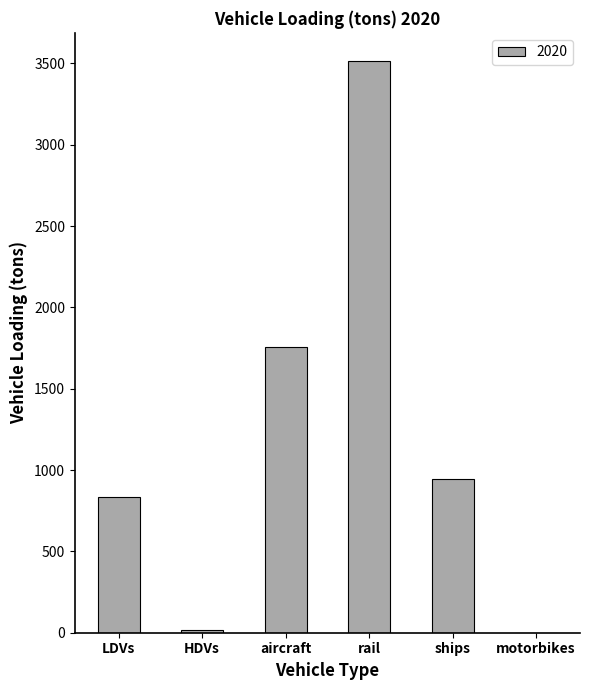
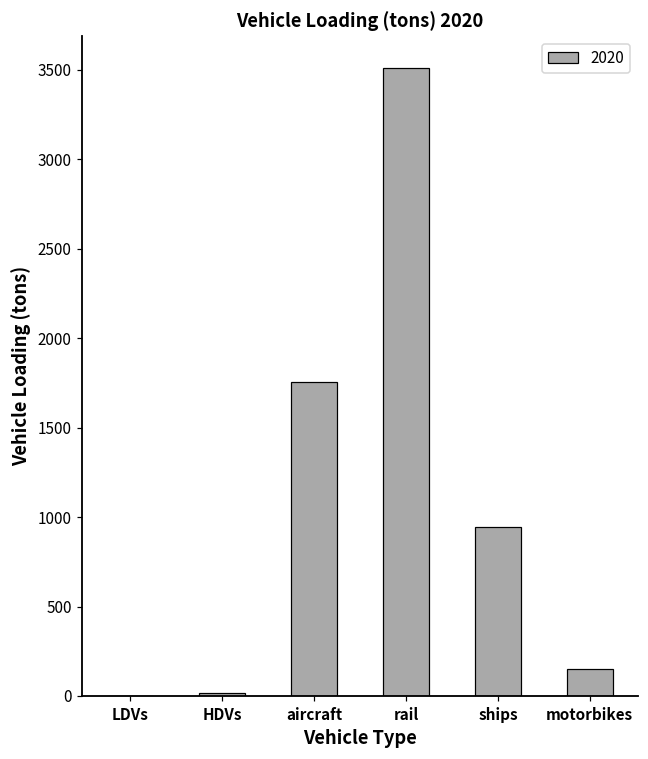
  {
-   "LDVs": 840,
+   "LDVs": 0,
    "HDVs": 20,
    "aircraft": 1760,
    "rail": 3510,
    "ships": 940,
-   "motorbikes": 0
+   "motorbikes": 150
  }
